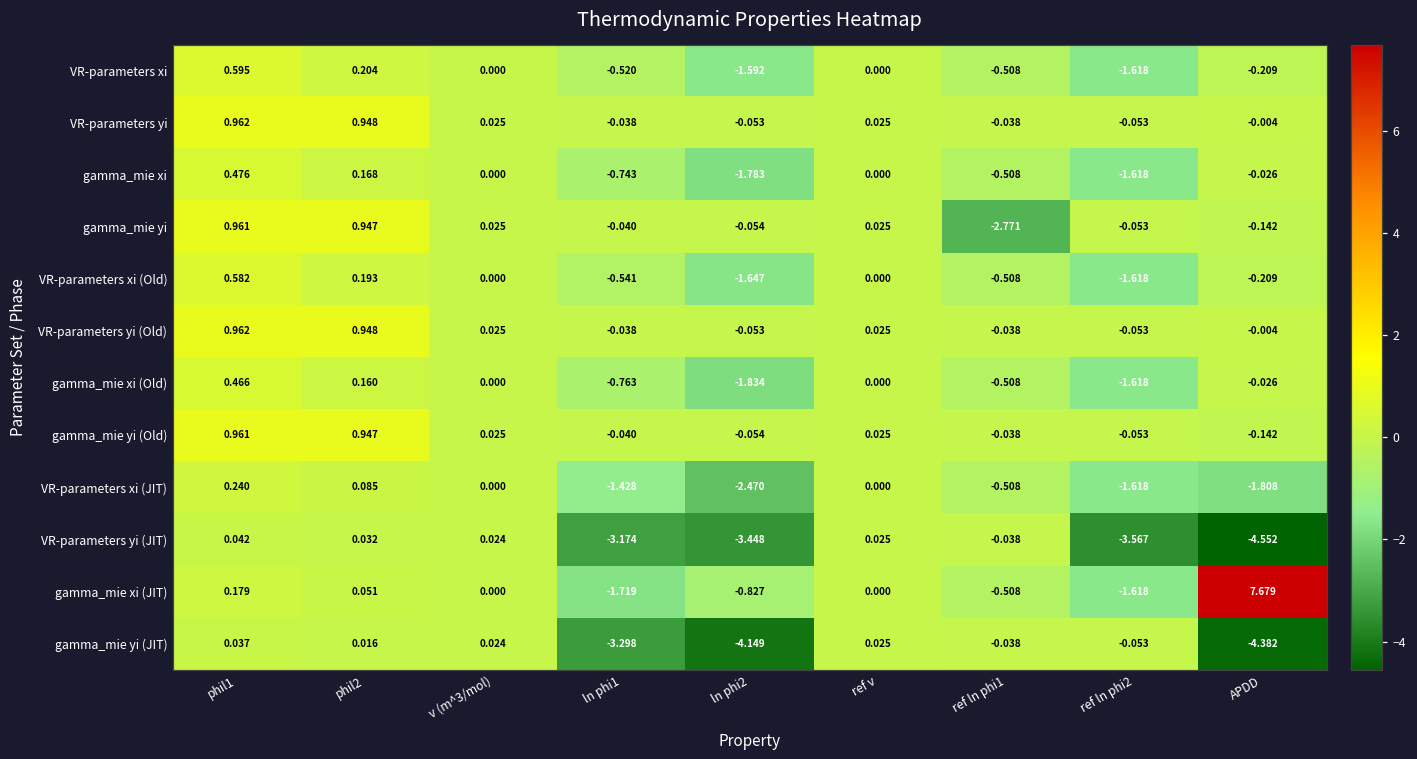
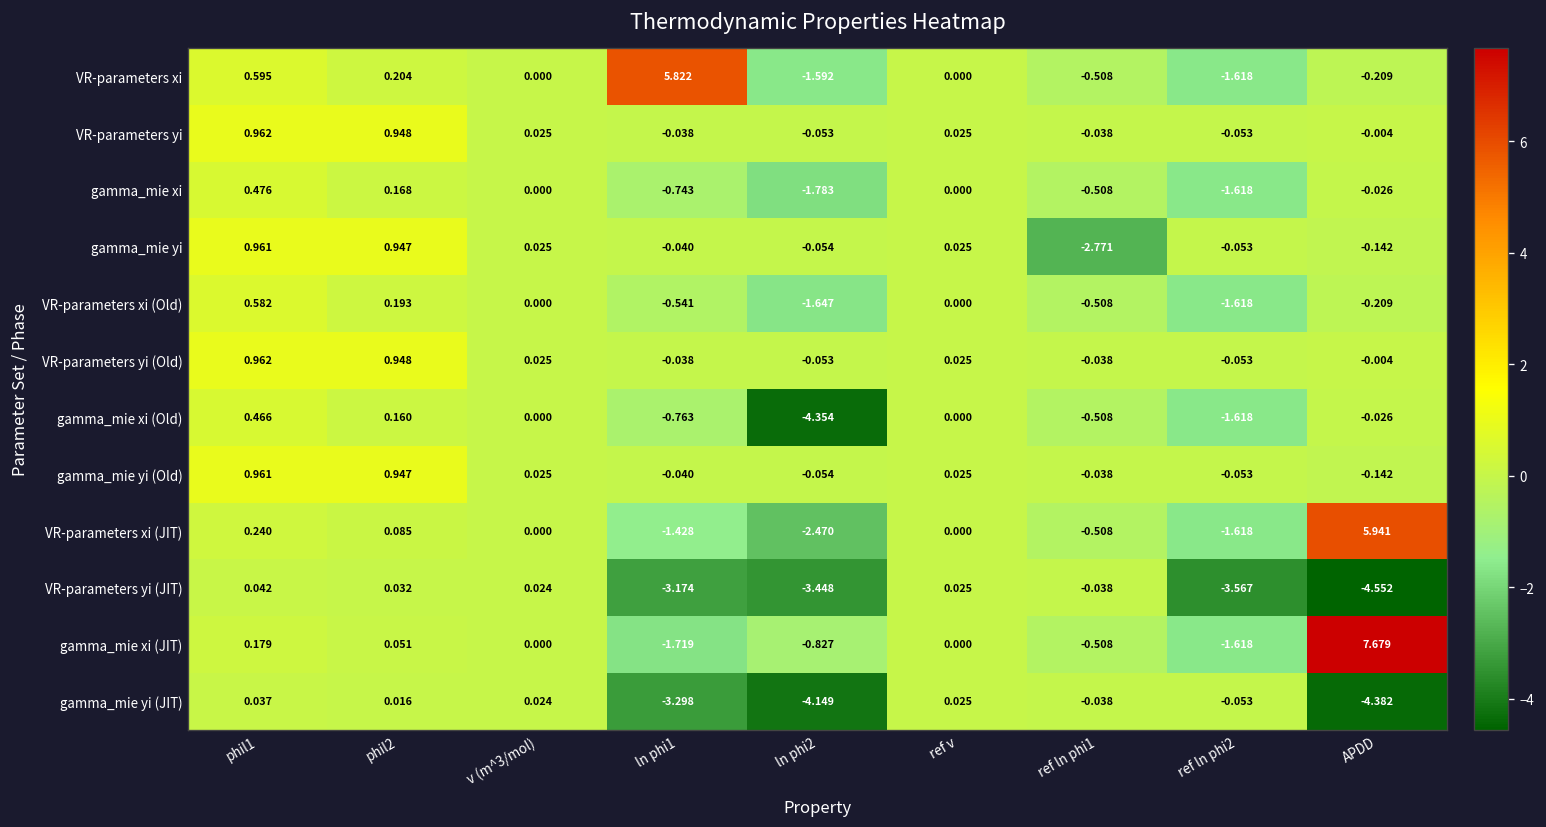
  {
    "VR-parameters xi": {
      "phil1": 0.595,
      "phil2": 0.204,
      "v (m^3/mol)": 0.000,
-     "ln phi1": -0.520,
+     "ln phi1": 5.822,
      "ln phi2": -1.592,
      "ref v": 0.000,
      "ref ln phi1": -0.508,
      "ref ln phi2": -1.618,
      "APDD": -0.209
    },
    "VR-parameters yi": {
      "phil1": 0.962,
      "phil2": 0.948,
      "v (m^3/mol)": 0.025,
      "ln phi1": -0.038,
      "ln phi2": -0.053,
      "ref v": 0.025,
      "ref ln phi1": -0.038,
      "ref ln phi2": -0.053,
      "APDD": -0.004
    },
    "gamma_mie xi": {
      "phil1": 0.476,
      "phil2": 0.168,
      "v (m^3/mol)": 0.000,
      "ln phi1": -0.743,
      "ln phi2": -1.783,
      "ref v": 0.000,
      "ref ln phi1": -0.508,
      "ref ln phi2": -1.618,
      "APDD": -0.026
    },
    "gamma_mie yi": {
      "phil1": 0.961,
      "phil2": 0.947,
      "v (m^3/mol)": 0.025,
      "ln phi1": -0.040,
      "ln phi2": -0.054,
      "ref v": 0.025,
      "ref ln phi1": -2.771,
      "ref ln phi2": -0.053,
      "APDD": -0.142
    },
    "VR-parameters xi (Old)": {
      "phil1": 0.582,
      "phil2": 0.193,
      "v (m^3/mol)": 0.000,
      "ln phi1": -0.541,
      "ln phi2": -1.647,
      "ref v": 0.000,
      "ref ln phi1": -0.508,
      "ref ln phi2": -1.618,
      "APDD": -0.209
    },
    "VR-parameters yi (Old)": {
      "phil1": 0.962,
      "phil2": 0.948,
      "v (m^3/mol)": 0.025,
      "ln phi1": -0.038,
      "ln phi2": -0.053,
      "ref v": 0.025,
      "ref ln phi1": -0.038,
      "ref ln phi2": -0.053,
      "APDD": -0.004
    },
    "gamma_mie xi (Old)": {
      "phil1": 0.466,
      "phil2": 0.160,
      "v (m^3/mol)": 0.000,
      "ln phi1": -0.763,
-     "ln phi2": -1.834,
+     "ln phi2": -4.354,
      "ref v": 0.000,
      "ref ln phi1": -0.508,
      "ref ln phi2": -1.618,
      "APDD": -0.026
    },
    "gamma_mie yi (Old)": {
      "phil1": 0.961,
      "phil2": 0.947,
      "v (m^3/mol)": 0.025,
      "ln phi1": -0.040,
      "ln phi2": -0.054,
      "ref v": 0.025,
      "ref ln phi1": -0.038,
      "ref ln phi2": -0.053,
      "APDD": -0.142
    },
    "VR-parameters xi (JIT)": {
      "phil1": 0.240,
      "phil2": 0.085,
      "v (m^3/mol)": 0.000,
      "ln phi1": -1.428,
      "ln phi2": -2.470,
      "ref v": 0.000,
      "ref ln phi1": -0.508,
      "ref ln phi2": -1.618,
-     "APDD": -1.808
+     "APDD": 5.941
    },
    "VR-parameters yi (JIT)": {
      "phil1": 0.042,
      "phil2": 0.032,
      "v (m^3/mol)": 0.024,
      "ln phi1": -3.174,
      "ln phi2": -3.448,
      "ref v": 0.025,
      "ref ln phi1": -0.038,
      "ref ln phi2": -3.567,
      "APDD": -4.552
    },
    "gamma_mie xi (JIT)": {
      "phil1": 0.179,
      "phil2": 0.051,
      "v (m^3/mol)": 0.000,
      "ln phi1": -1.719,
      "ln phi2": -0.827,
      "ref v": 0.000,
      "ref ln phi1": -0.508,
      "ref ln phi2": -1.618,
      "APDD": 7.679
    },
    "gamma_mie yi (JIT)": {
      "phil1": 0.037,
      "phil2": 0.016,
      "v (m^3/mol)": 0.024,
      "ln phi1": -3.298,
      "ln phi2": -4.149,
      "ref v": 0.025,
      "ref ln phi1": -0.038,
      "ref ln phi2": -0.053,
      "APDD": -4.382
    }
  }
